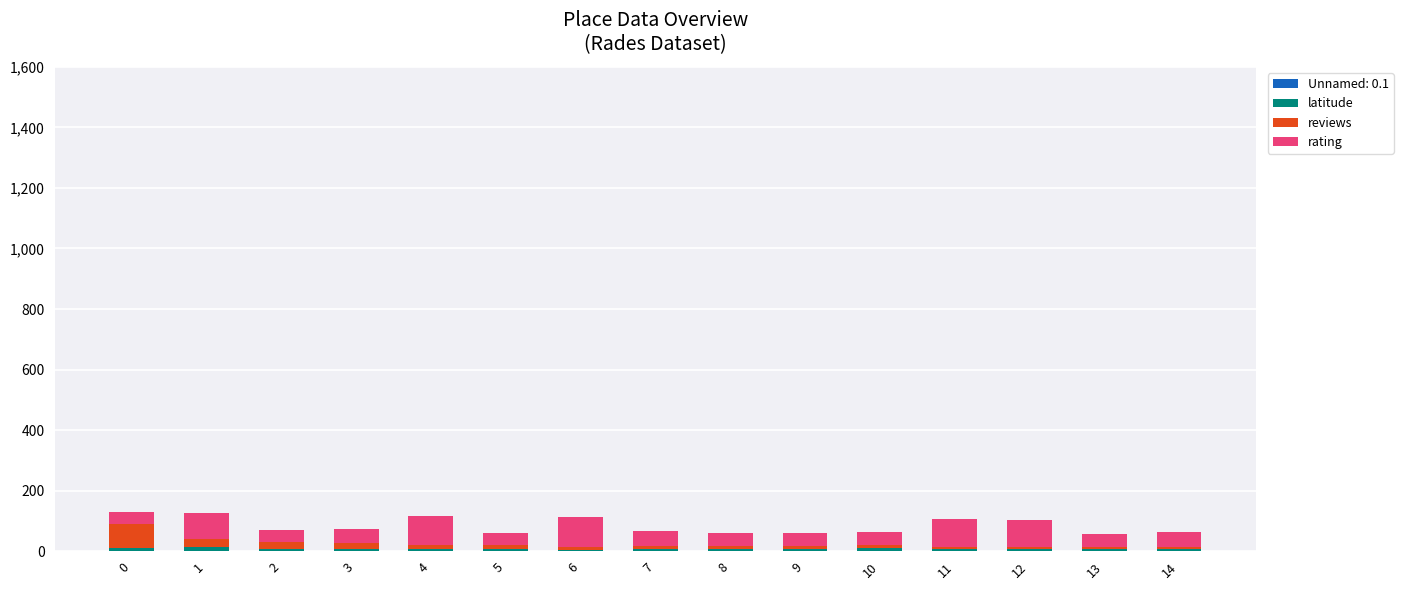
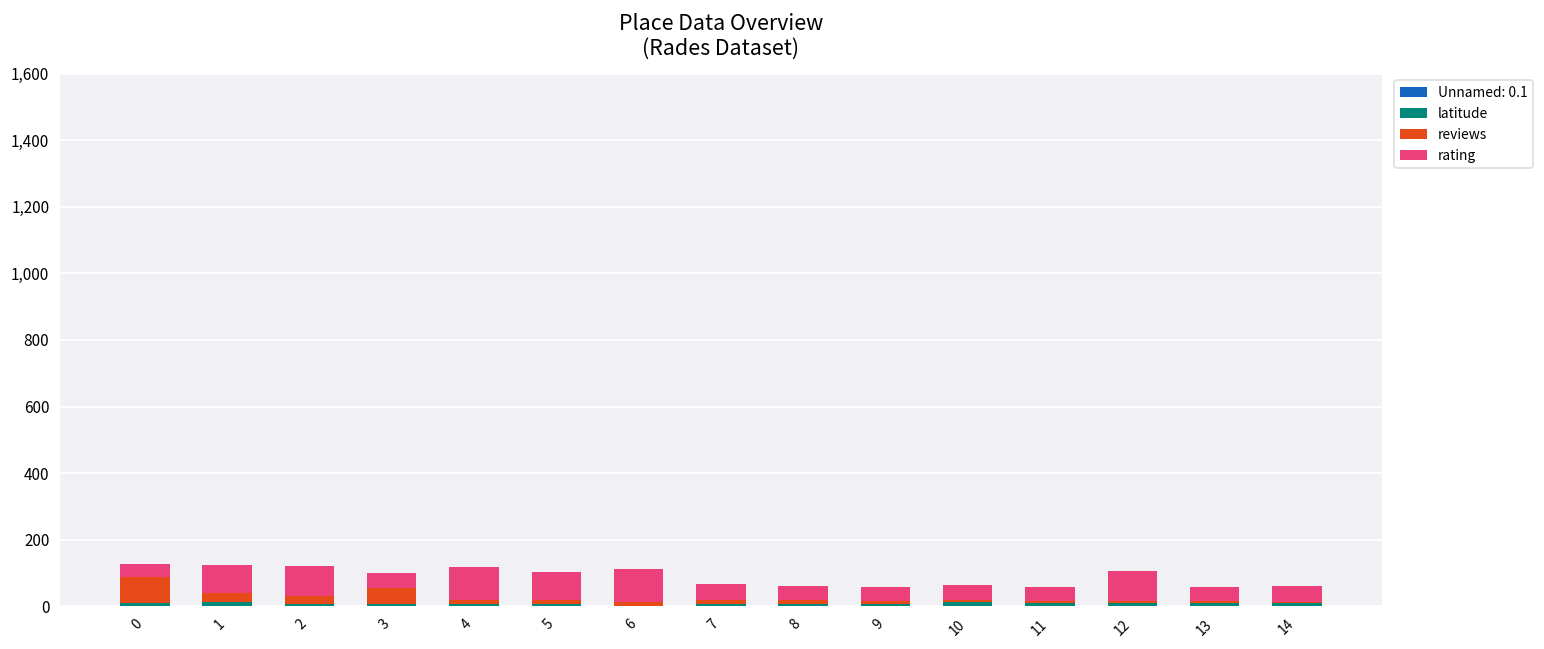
  {
    "latitude": {
      "0": 10,
      "1": 10,
      "10": 10
    },
    "reviews": {
      "0": 80,
      "1": 30,
      "2": 20,
-     "3": 20,
+     "3": 50,
      "4": 10,
      "5": 10,
      "6": 10,
      "7": 10,
      "8": 10
    },
    "rating": {
      "0": 40,
      "1": 90,
-     "2": 40,
+     "2": 90,
      "3": 50,
      "4": 100,
-     "5": 40,
+     "5": 80,
      "6": 100,
      "7": 50,
      "8": 40,
      "9": 40,
      "10": 50,
-     "11": 90,
+     "11": 40,
      "12": 90,
      "13": 40,
      "14": 50
    }
  }
